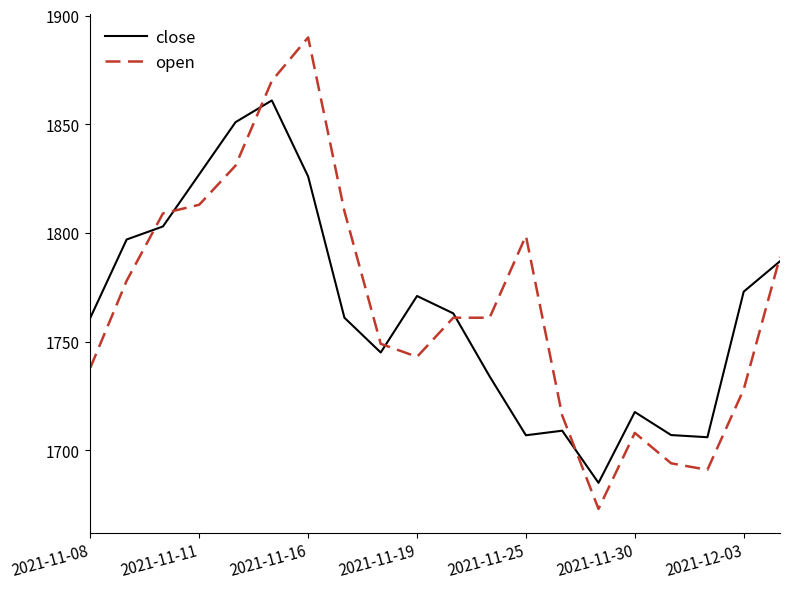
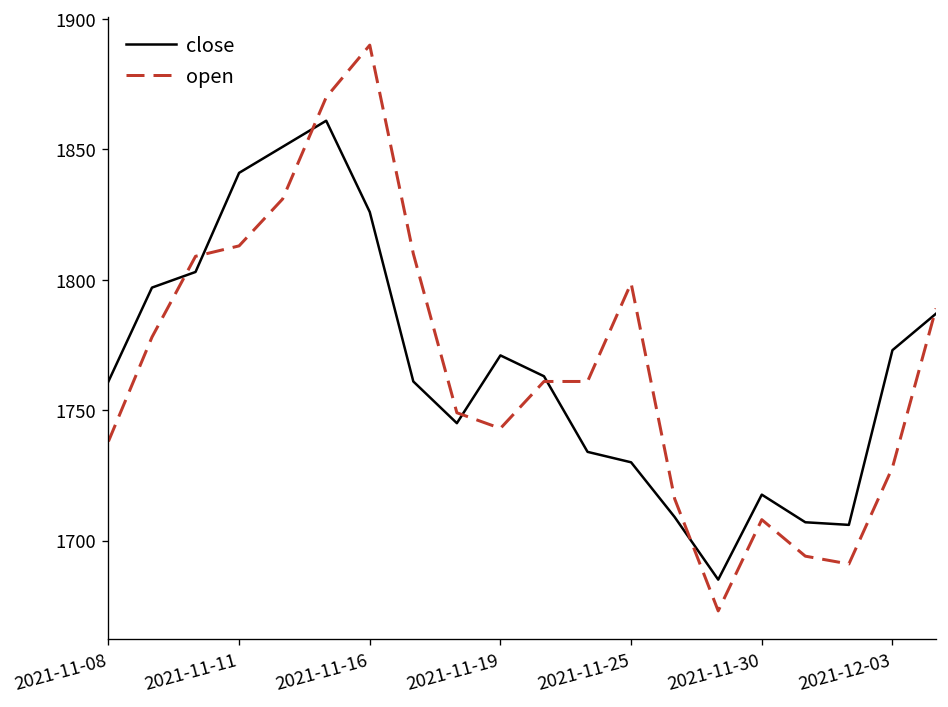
  {
    "close": {
      "2021-11-08": 1761,
-     "2021-11-11": 1827,
+     "2021-11-11": 1841,
      "2021-11-16": 1826,
      "2021-11-19": 1771,
-     "2021-11-25": 1707,
+     "2021-11-25": 1730,
      "2021-11-30": 1718,
      "2021-12-03": 1773
    },
    "open": {
      "2021-11-08": 1738,
      "2021-11-11": 1813,
      "2021-11-16": 1890,
      "2021-11-19": 1743,
      "2021-11-25": 1799,
      "2021-11-30": 1708,
      "2021-12-03": 1728
    }
  }
